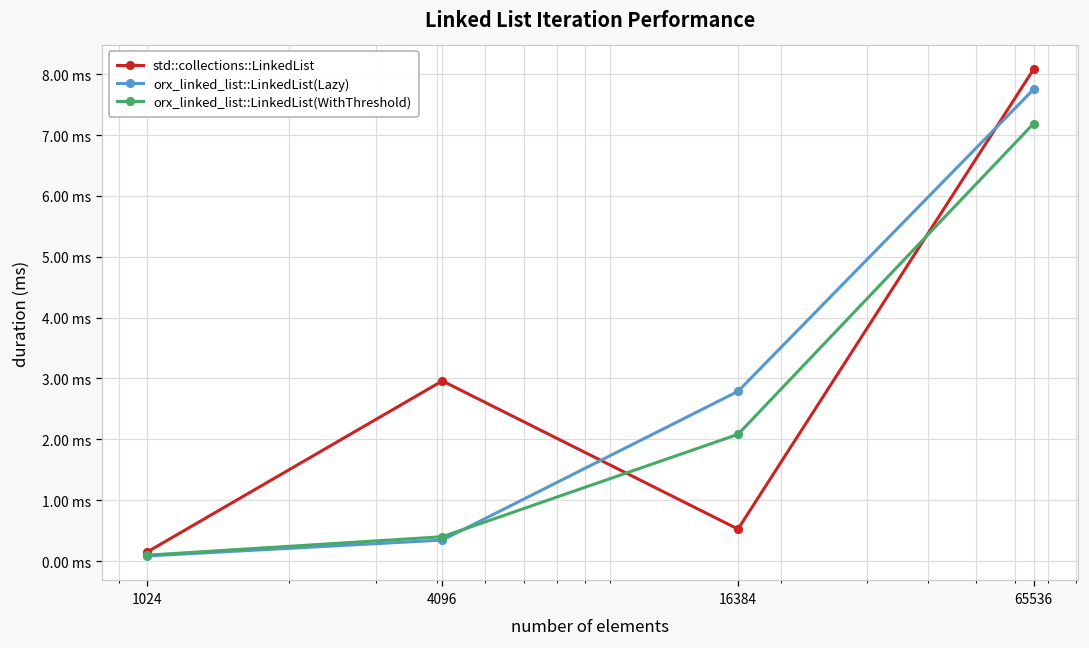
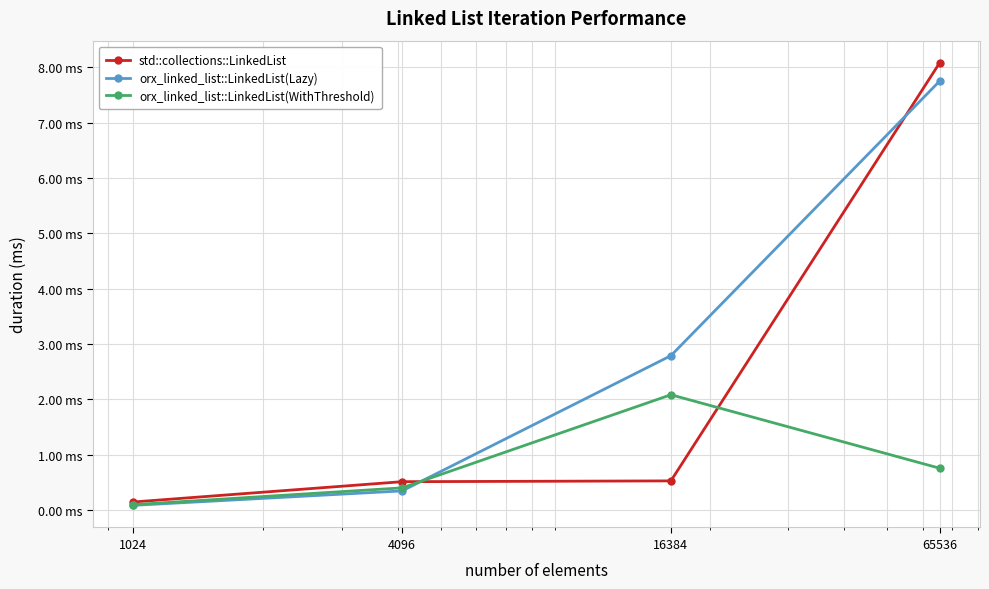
  {
    "std::collections::LinkedList": {
      "1024": "0.1 ms",
-     "4096": "3.0 ms",
+     "4096": "0.5 ms",
      "16384": "0.5 ms",
      "65536": "8.1 ms"
    },
    "orx_linked_list::LinkedList(Lazy)": {
      "4096": "0.3 ms",
      "16384": "2.8 ms",
      "65536": "7.8 ms"
    },
    "orx_linked_list::LinkedList(WithThreshold)": {
      "4096": "0.4 ms",
      "16384": "2.1 ms",
-     "65536": "7.2 ms"
+     "65536": "0.8 ms"
    }
  }
